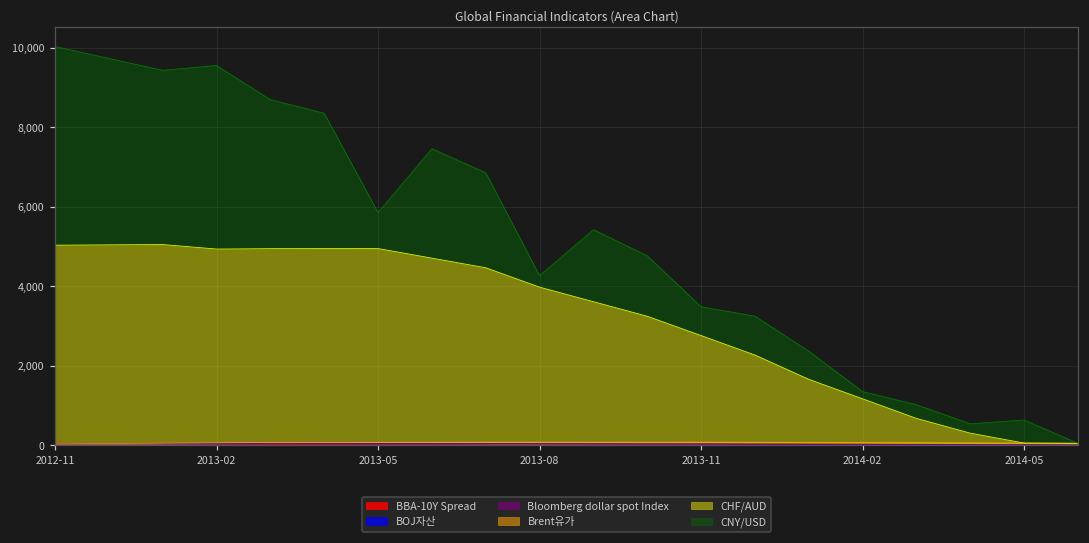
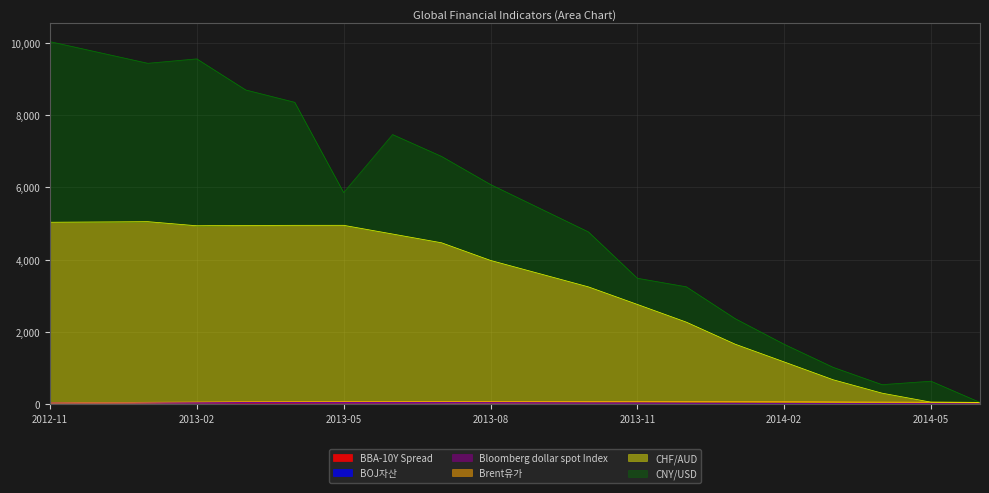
  {
    "CNY/USD": {
      "2012-11": "5,000",
      "2013-02": "4,600",
      "2013-05": "900",
-     "2013-08": "300",
+     "2013-08": "2,100",
      "2013-11": "700",
-     "2014-02": "200",
+     "2014-02": "500",
      "2014-05": "600"
    }
  }
